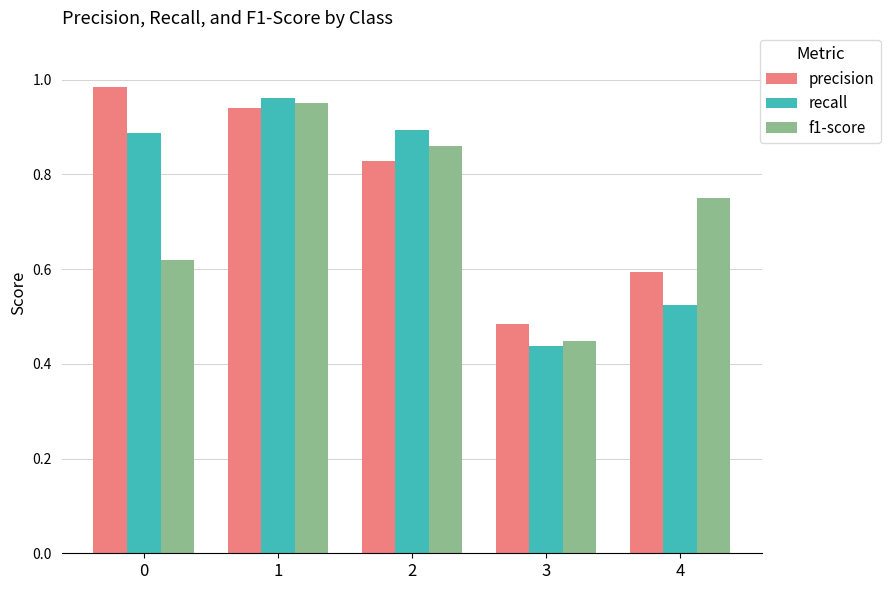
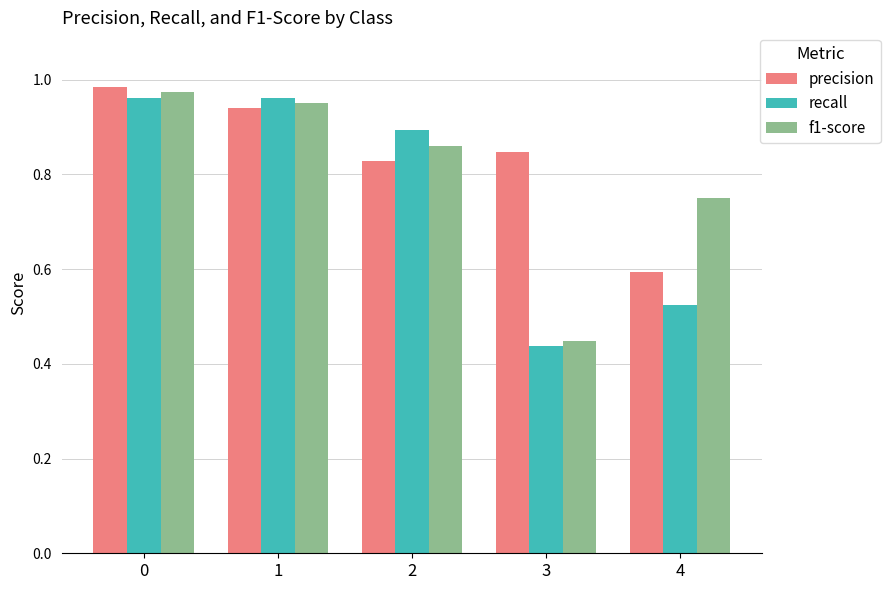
  {
    "precision": {
      "0": 0.99,
      "1": 0.94,
      "2": 0.83,
-     "3": 0.48,
+     "3": 0.85,
      "4": 0.59
    },
    "recall": {
-     "0": 0.89,
+     "0": 0.96,
      "1": 0.96,
      "2": 0.89,
      "3": 0.44,
      "4": 0.52
    },
    "f1-score": {
-     "0": 0.62,
+     "0": 0.97,
      "1": 0.95,
      "2": 0.86,
      "3": 0.45,
      "4": 0.75
    }
  }
